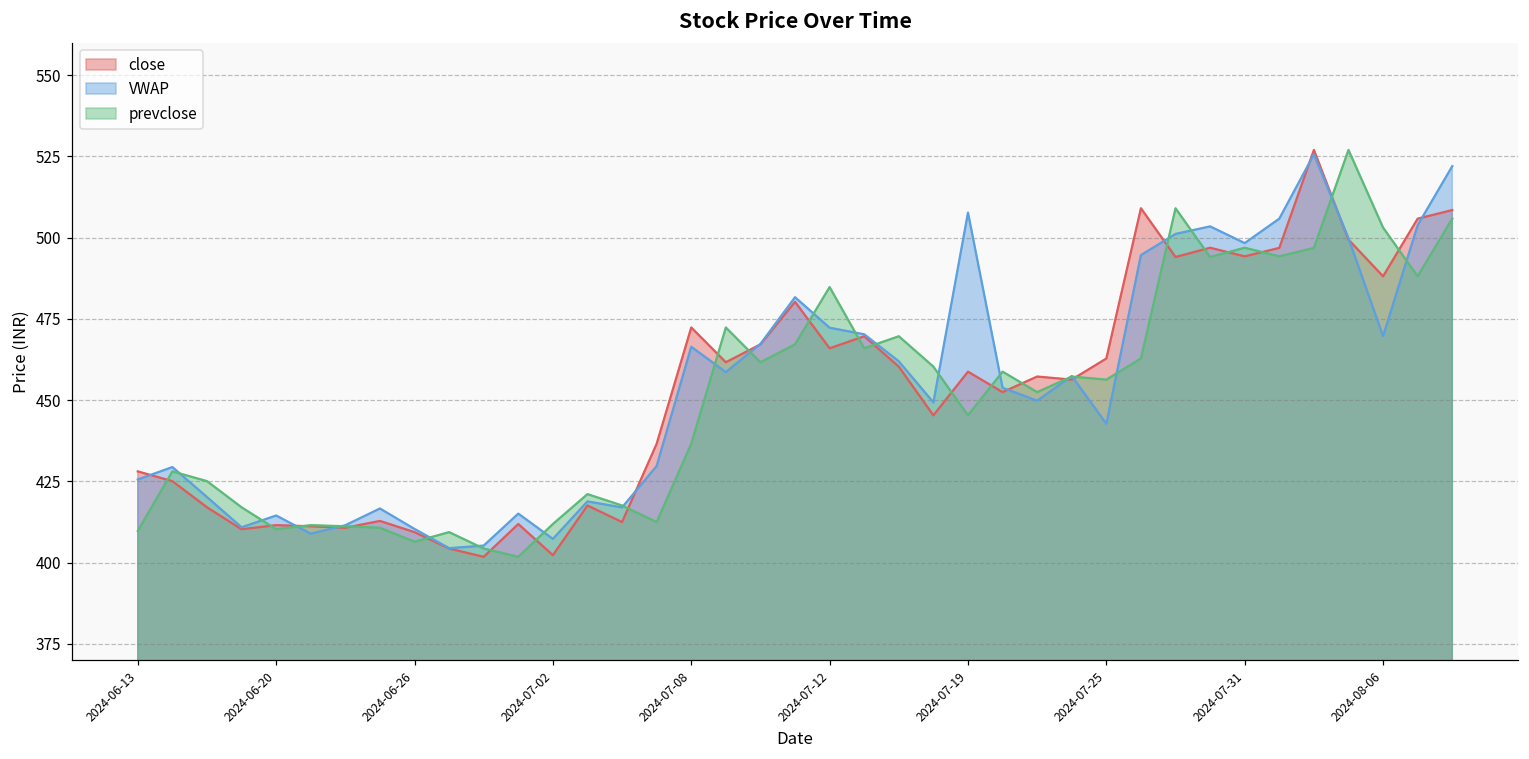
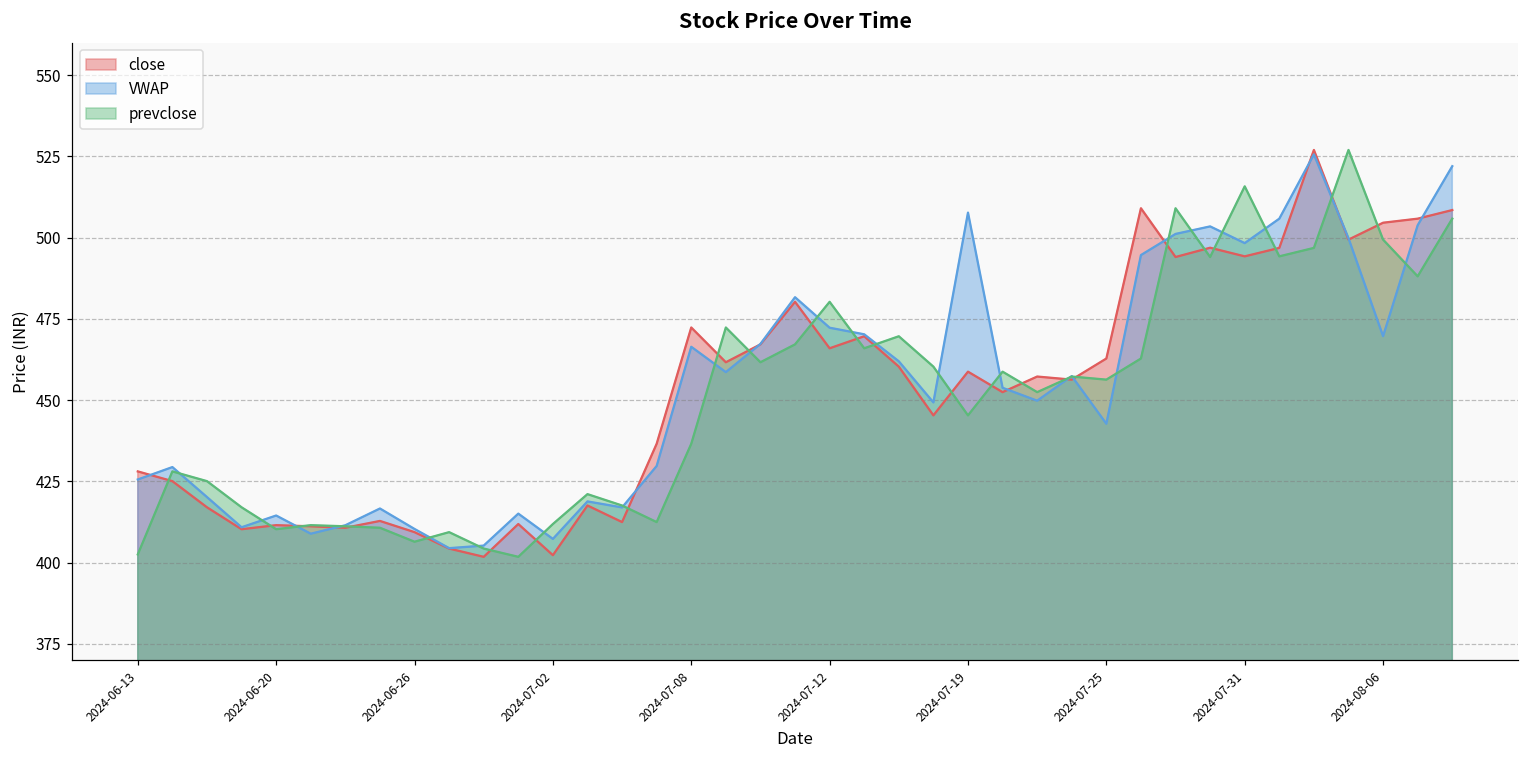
  {
    "close": {
      "2024-06-13": 428,
      "2024-06-20": 412,
      "2024-06-26": 409,
      "2024-07-02": 402,
      "2024-07-08": 472,
      "2024-07-12": 466,
      "2024-07-19": 459,
      "2024-07-25": 463,
      "2024-07-31": 494,
-     "2024-08-06": 488
+     "2024-08-06": 505
    },
    "VWAP": {
      "2024-06-13": 426,
      "2024-06-20": 414,
      "2024-06-26": 410,
      "2024-07-02": 407,
      "2024-07-08": 466,
      "2024-07-12": 472,
      "2024-07-19": 508,
      "2024-07-25": 443,
      "2024-07-31": 498,
      "2024-08-06": 470
    },
    "prevclose": {
-     "2024-06-13": 410,
+     "2024-06-13": 403,
      "2024-06-20": 410,
      "2024-06-26": 406,
      "2024-07-02": 412,
      "2024-07-08": 437,
-     "2024-07-12": 485,
+     "2024-07-12": 480,
      "2024-07-19": 445,
      "2024-07-25": 456,
-     "2024-07-31": 497,
-     "2024-08-06": 503
+     "2024-07-31": 516,
+     "2024-08-06": 499
    }
  }
